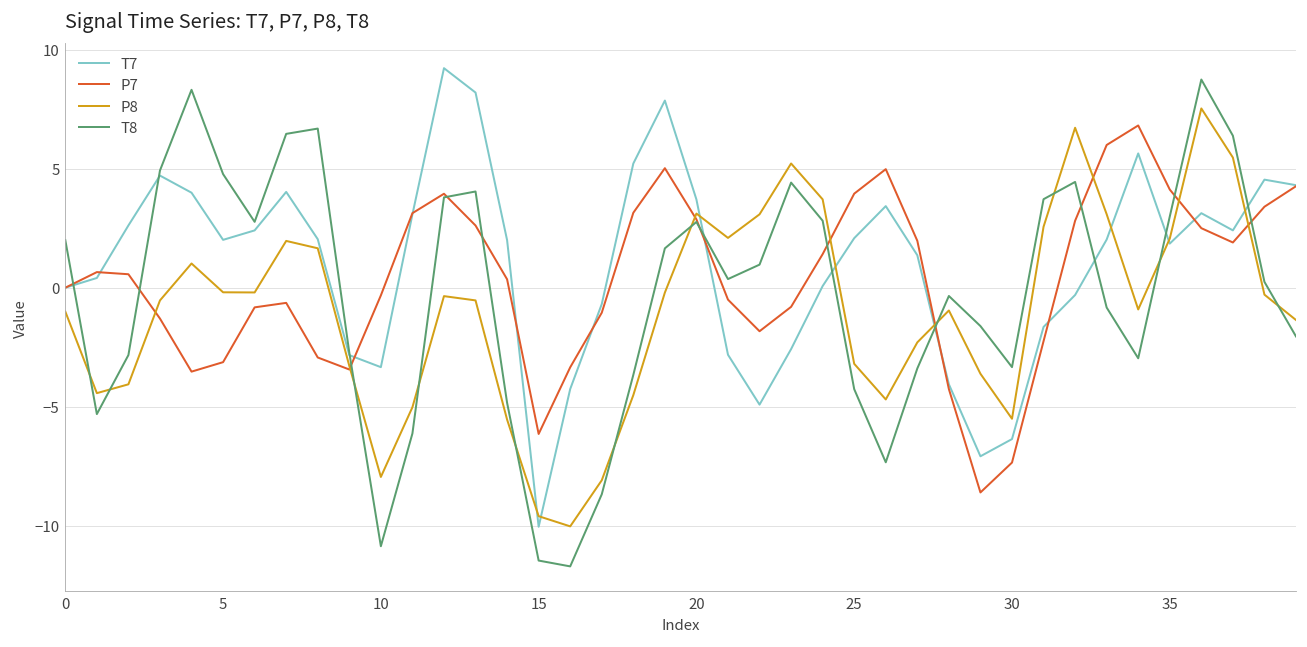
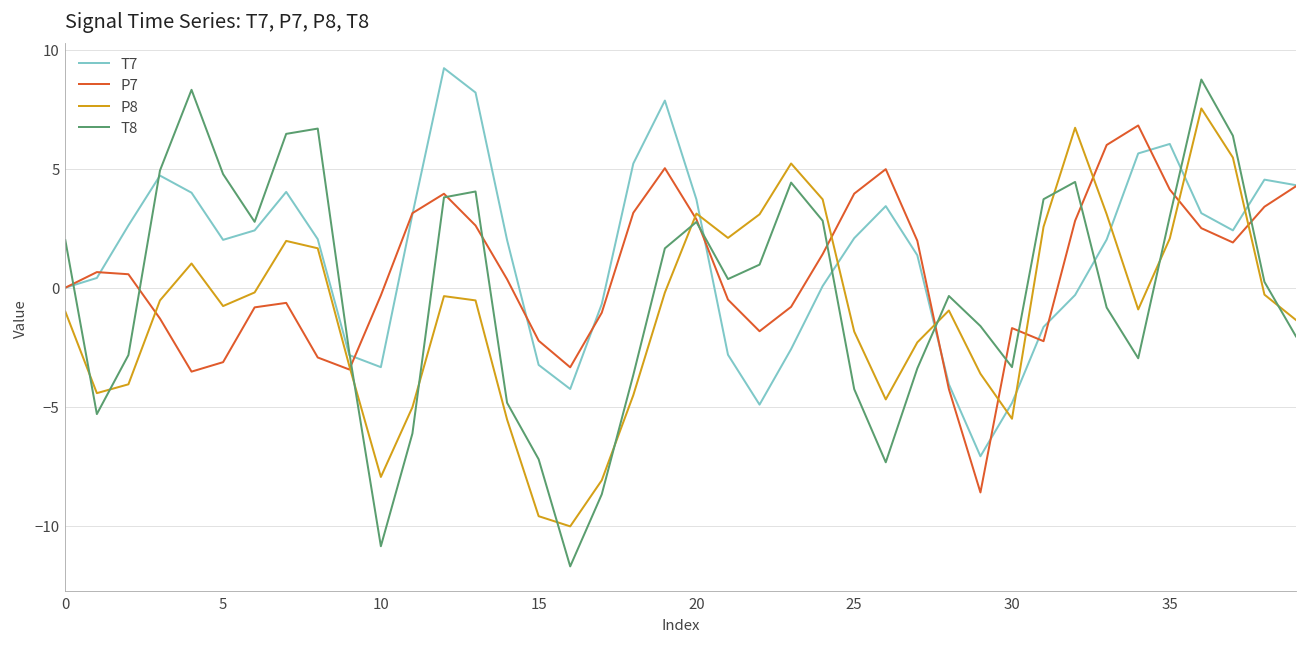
  {
    "T7": {
      "5": 2.0,
      "10": -3.3,
-     "15": -10.0,
+     "15": -3.2,
      "20": 3.7,
      "25": 2.1,
-     "30": -6.4,
-     "35": 1.9
+     "30": -4.8,
+     "35": 6.0
    },
    "P7": {
      "5": -3.1,
      "10": -0.3,
-     "15": -6.1,
+     "15": -2.2,
      "25": 3.9,
-     "30": -7.3,
+     "30": -1.7,
      "35": 4.1
    },
    "P8": {
      "0": -1.0,
-     "5": -0.2,
+     "5": -0.8,
      "10": -7.9,
      "15": -9.6,
      "20": 3.1,
-     "25": -3.2,
+     "25": -1.8,
      "30": -5.5,
      "35": 2.1
    },
    "T8": {
      "0": 2.0,
      "5": 4.8,
      "10": -10.9,
-     "15": -11.5,
+     "15": -7.2,
      "25": -4.3,
      "30": -3.3,
      "35": 3.0
    }
  }
